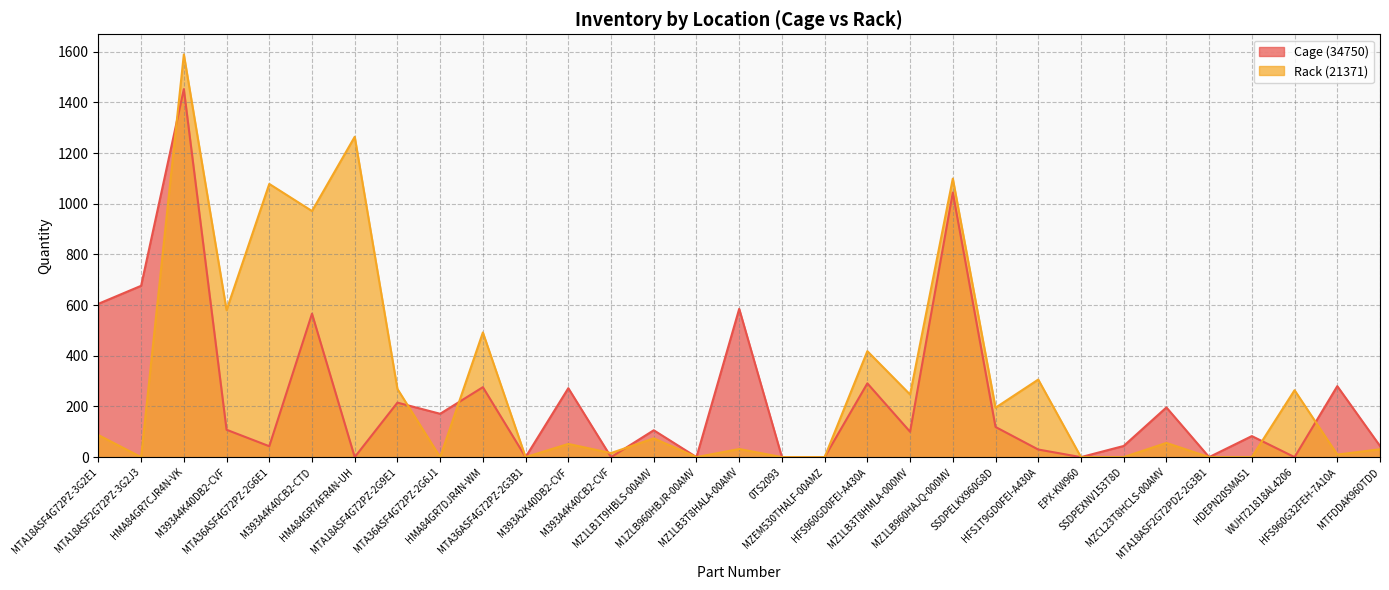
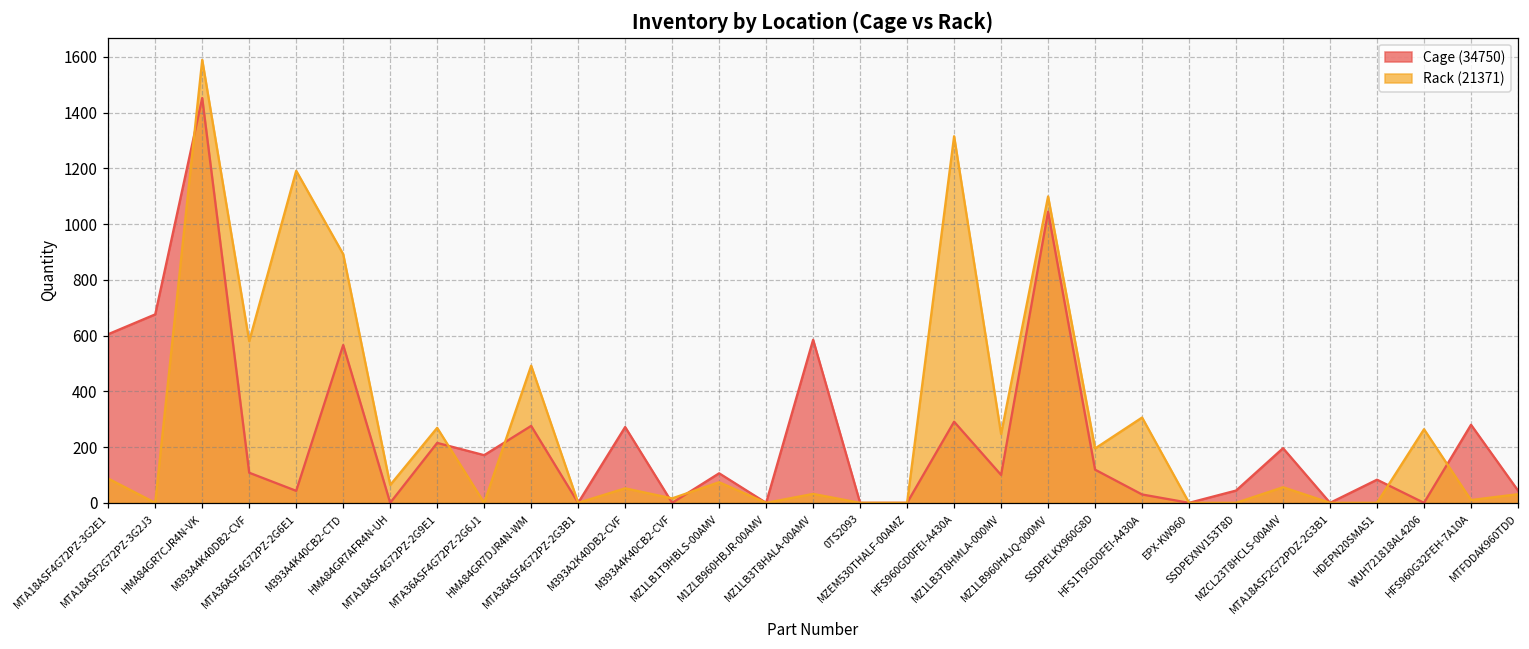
  {
    "Cage (34750)": {
      "MTA18ASF4G72PZ-3G2E1": 610,
      "MTA18ASF2G72PZ-3G2J3": 680,
      "HMA84GR7CJR4N-VK": 1450,
      "M393A4K40DB2-CVF": 110,
      "MTA36ASF4G72PZ-2G6E1": 40,
      "M393A4K40CB2-CTD": 570,
      "HMA84GR7AFR4N-UH": 0,
      "MTA18ASF4G72PZ-2G9E1": 220,
      "MTA36ASF4G72PZ-2G6J1": 170,
      "HMA84GR7DJR4N-WM": 280,
      "M393A2K40DB2-CVF": 270,
      "M393A4K40CB2-CVF": 0,
      "MZ1LB1T9HBLS-00AMV": 110,
      "MZ1LB3T8HALA-00AMV": 590,
      "HFS960GD0FEI-A430A": 290,
      "MZ1LB3T8HMLA-000MV": 100,
      "MZ1LB960HAJQ-000MV": 1040,
      "SSDPELKX960G8D": 120,
      "HFS1T9GD0FEI-A430A": 30,
      "SSDPEXNV153T8D": 40,
      "MZCL23T8HCLS-00AMV": 200,
      "HDEPN20SMA51": 80,
      "WUH721818AL4206": 0,
      "HFS960G32FEH-7A10A": 280,
      "MTFDDAK960TDD": 40
    },
    "Rack (21371)": {
      "MTA18ASF4G72PZ-3G2E1": 90,
      "MTA18ASF2G72PZ-3G2J3": 0,
      "HMA84GR7CJR4N-VK": 1590,
      "M393A4K40DB2-CVF": 580,
-     "MTA36ASF4G72PZ-2G6E1": 1080,
-     "M393A4K40CB2-CTD": 970,
-     "HMA84GR7AFR4N-UH": 1260,
+     "MTA36ASF4G72PZ-2G6E1": 1190,
+     "M393A4K40CB2-CTD": 890,
+     "HMA84GR7AFR4N-UH": 60,
      "MTA18ASF4G72PZ-2G9E1": 270,
      "MTA36ASF4G72PZ-2G6J1": 0,
      "HMA84GR7DJR4N-WM": 490,
      "M393A2K40DB2-CVF": 50,
      "M393A4K40CB2-CVF": 20,
      "MZ1LB1T9HBLS-00AMV": 70,
      "MZ1LB3T8HALA-00AMV": 30,
-     "HFS960GD0FEI-A430A": 420,
+     "HFS960GD0FEI-A430A": 1320,
      "MZ1LB3T8HMLA-000MV": 250,
      "MZ1LB960HAJQ-000MV": 1100,
      "SSDPELKX960G8D": 200,
      "HFS1T9GD0FEI-A430A": 310,
      "SSDPEXNV153T8D": 0,
      "MZCL23T8HCLS-00AMV": 60,
      "HDEPN20SMA51": 0,
      "WUH721818AL4206": 260,
      "HFS960G32FEH-7A10A": 10,
      "MTFDDAK960TDD": 30
    }
  }
